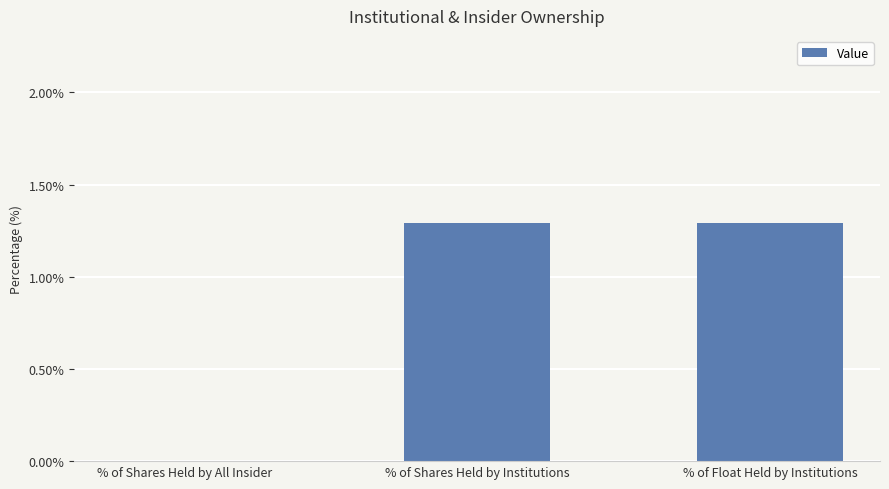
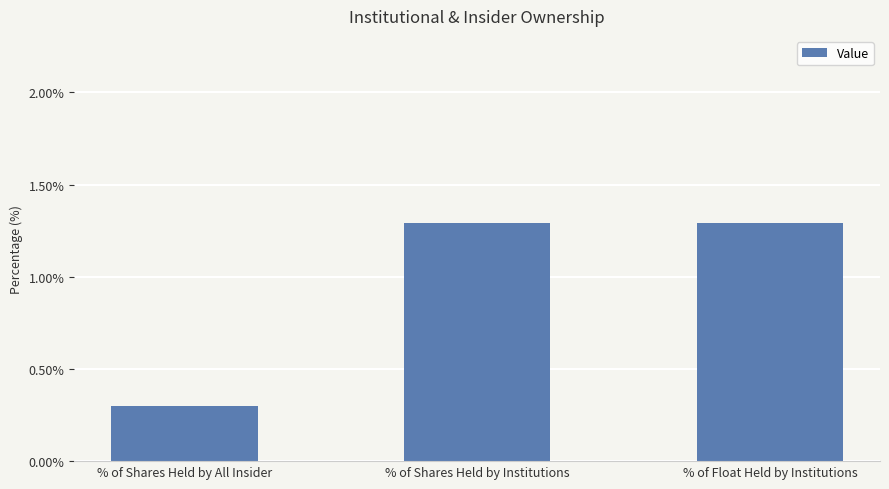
  {
-   "% of Shares Held by All Insider": "0.0%",
+   "% of Shares Held by All Insider": "0.3%",
    "% of Shares Held by Institutions": "1.3%",
    "% of Float Held by Institutions": "1.3%"
  }
